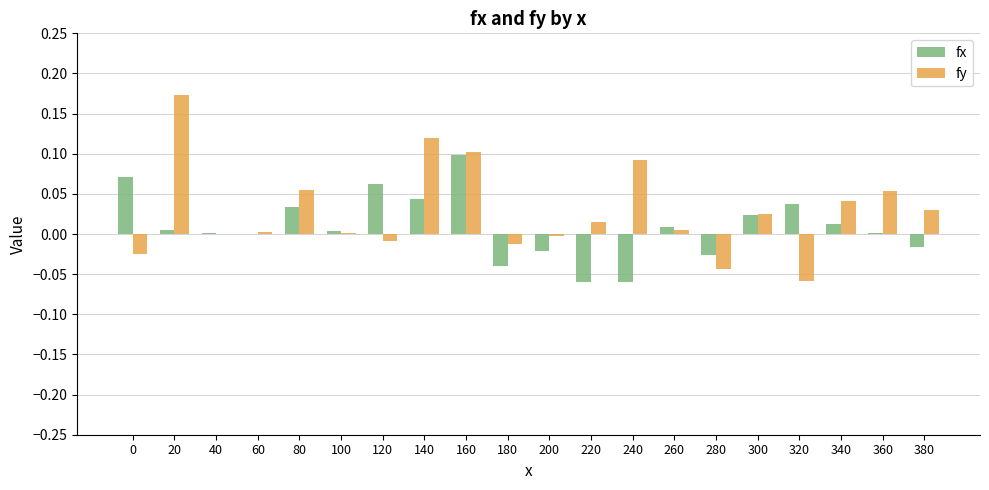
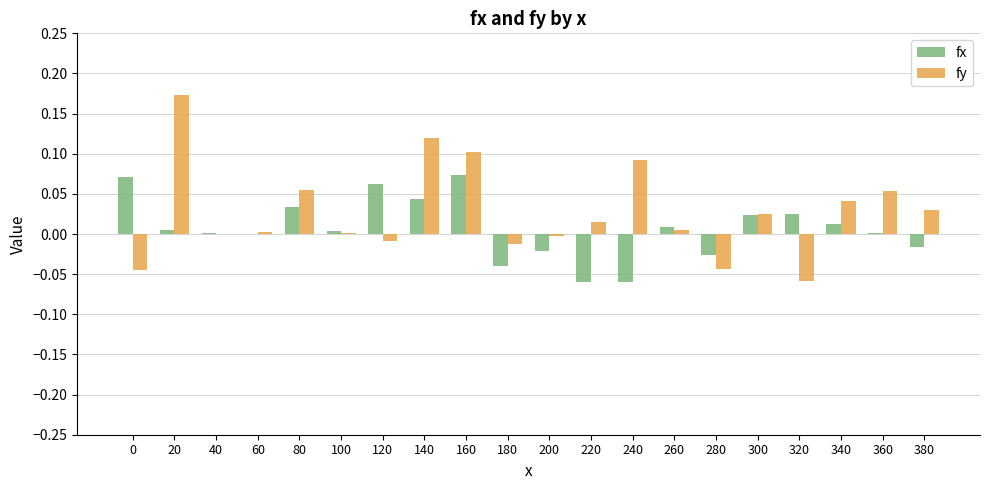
  {
    "fx": {
      "0": 0.07,
      "20": 0.01,
      "80": 0.03,
      "100": 0.00,
      "120": 0.06,
      "140": 0.04,
-     "160": 0.10,
+     "160": 0.07,
      "180": -0.04,
      "200": -0.02,
      "220": -0.06,
      "240": -0.06,
      "260": 0.01,
      "280": -0.03,
      "300": 0.02,
-     "320": 0.04,
+     "320": 0.02,
      "340": 0.01,
      "380": -0.02
    },
    "fy": {
-     "0": -0.02,
+     "0": -0.05,
      "20": 0.17,
      "80": 0.05,
      "120": -0.01,
      "140": 0.12,
      "160": 0.10,
      "180": -0.01,
      "220": 0.01,
      "240": 0.09,
      "260": 0.00,
      "280": -0.04,
      "300": 0.02,
      "320": -0.06,
      "340": 0.04,
      "360": 0.05,
      "380": 0.03
    }
  }
